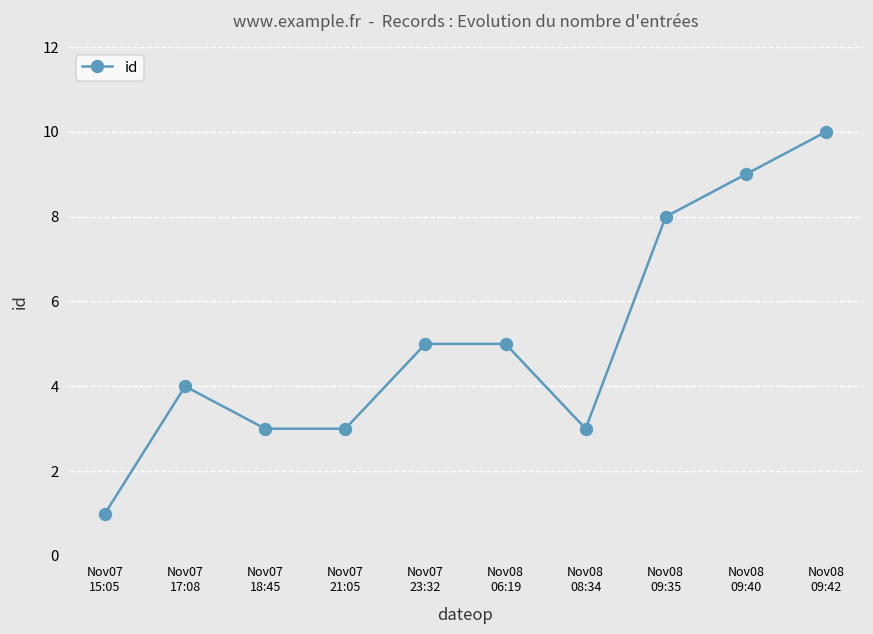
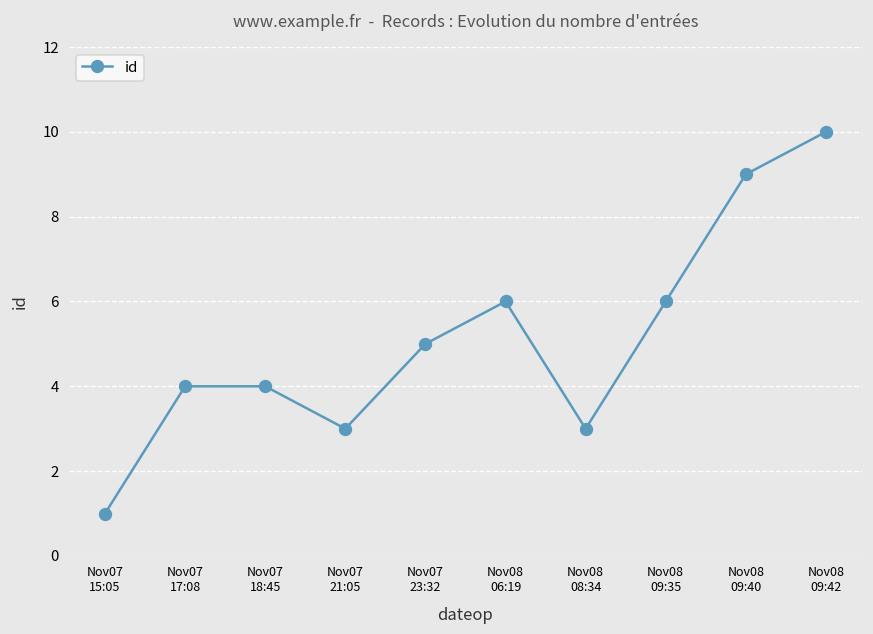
  {
    "Nov07 15:05": 1,
    "Nov07 17:08": 4,
-   "Nov07 18:45": 3,
+   "Nov07 18:45": 4,
    "Nov07 21:05": 3,
    "Nov07 23:32": 5,
-   "Nov08 06:19": 5,
+   "Nov08 06:19": 6,
    "Nov08 08:34": 3,
-   "Nov08 09:35": 8,
+   "Nov08 09:35": 6,
    "Nov08 09:40": 9,
    "Nov08 09:42": 10
  }
